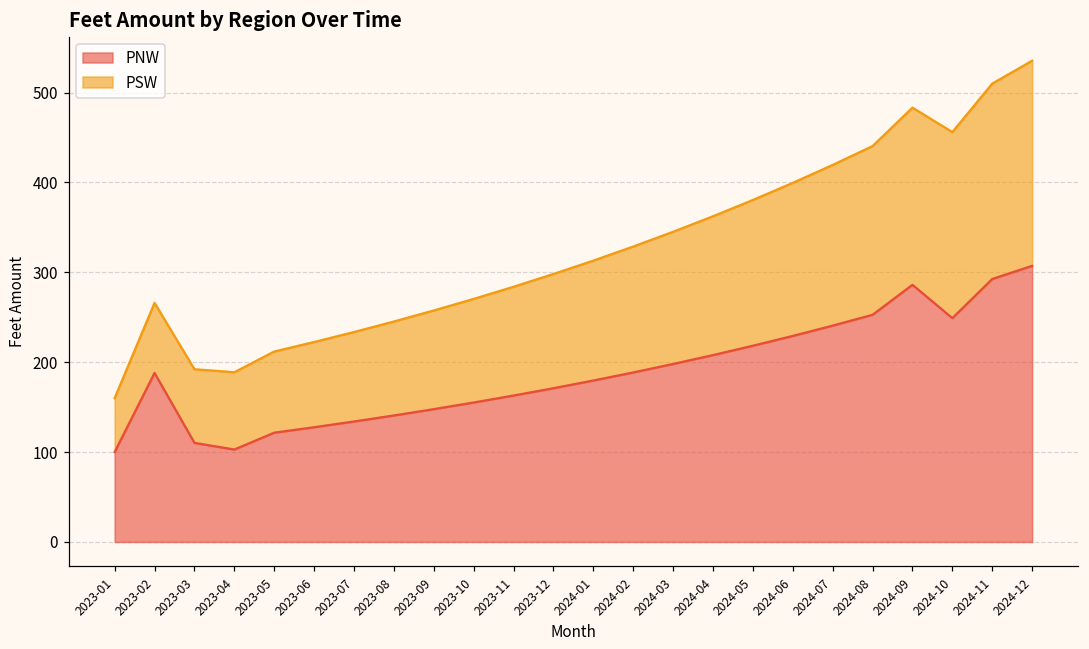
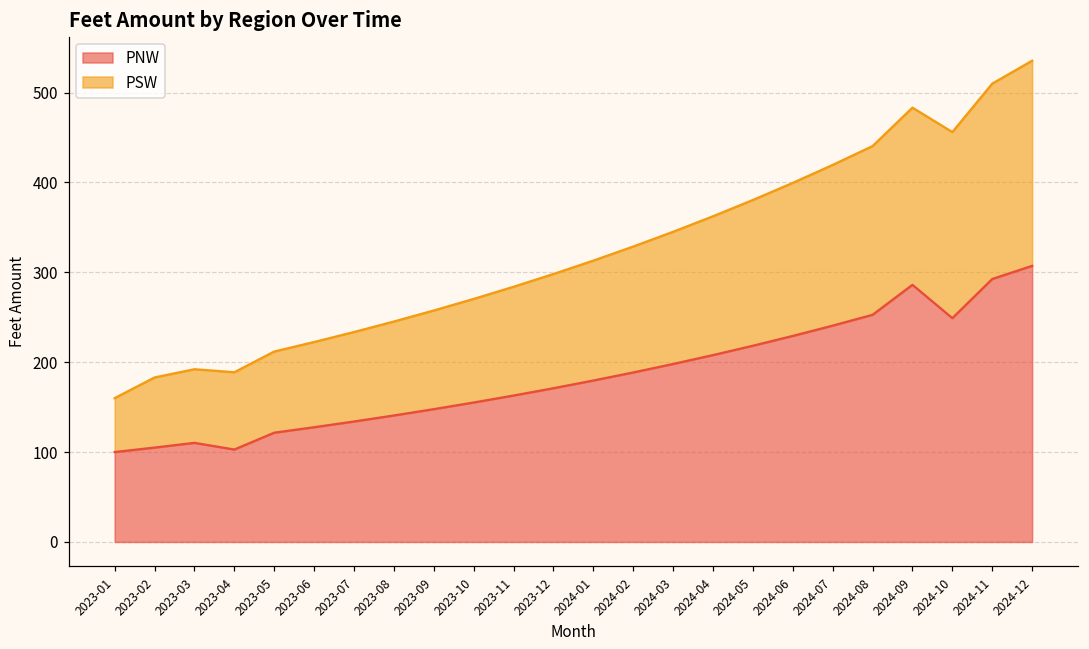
  {
    "PNW": {
      "2023-01": 100,
-     "2023-02": 190,
+     "2023-02": 110,
      "2023-03": 110,
      "2023-04": 100,
      "2023-05": 120,
      "2023-06": 130,
      "2023-07": 130,
      "2023-08": 140,
      "2023-09": 150,
      "2023-10": 160,
      "2023-11": 160,
      "2023-12": 170,
      "2024-01": 180,
      "2024-02": 190,
      "2024-03": 200,
      "2024-04": 210,
      "2024-05": 220,
      "2024-06": 230,
      "2024-07": 240,
      "2024-08": 250,
      "2024-09": 290,
      "2024-10": 250,
      "2024-11": 290,
      "2024-12": 310
    },
    "PSW": {
      "2023-01": 60,
      "2023-02": 80,
      "2023-03": 80,
      "2023-04": 90,
      "2023-05": 90,
      "2023-06": 90,
      "2023-07": 100,
      "2023-08": 100,
      "2023-09": 110,
      "2023-10": 120,
      "2023-11": 120,
      "2023-12": 130,
      "2024-01": 130,
      "2024-02": 140,
      "2024-03": 150,
      "2024-04": 150,
      "2024-05": 160,
      "2024-06": 170,
      "2024-07": 180,
      "2024-08": 190,
      "2024-09": 200,
      "2024-10": 210,
      "2024-11": 220,
      "2024-12": 230
    }
  }
